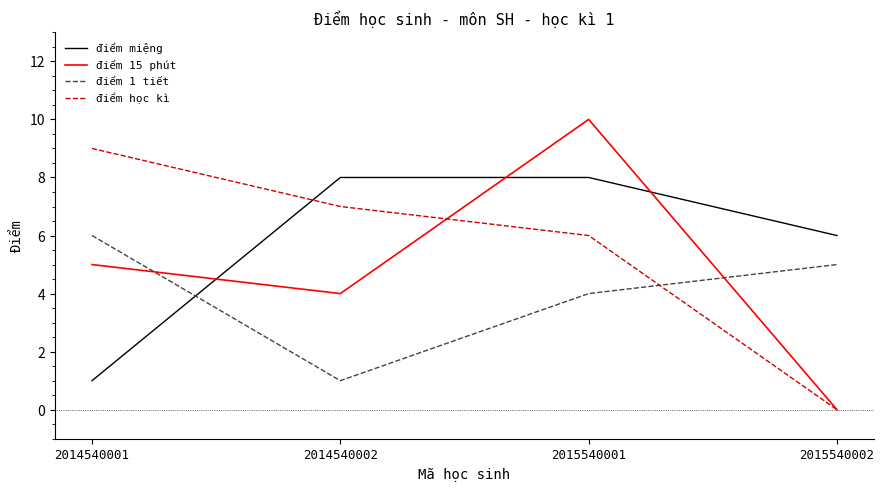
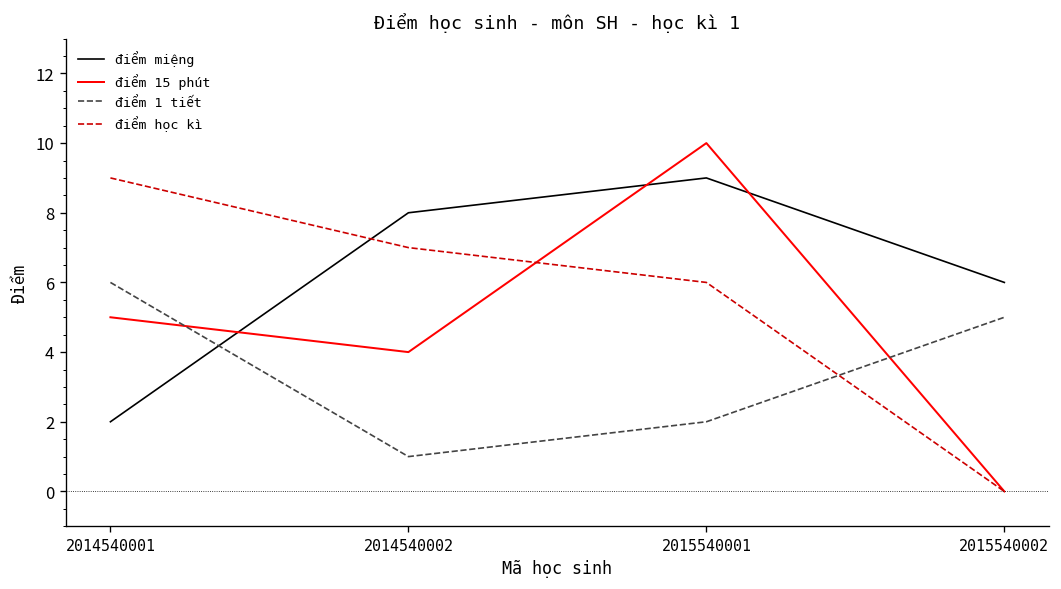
  {
    "điểm miệng": {
-     "2014540001": 1,
+     "2014540001": 2,
      "2014540002": 8,
-     "2015540001": 8,
+     "2015540001": 9,
      "2015540002": 6
    },
    "điểm 1 tiết": {
      "2014540001": 6,
      "2014540002": 1,
-     "2015540001": 4,
+     "2015540001": 2,
      "2015540002": 5
    }
  }
